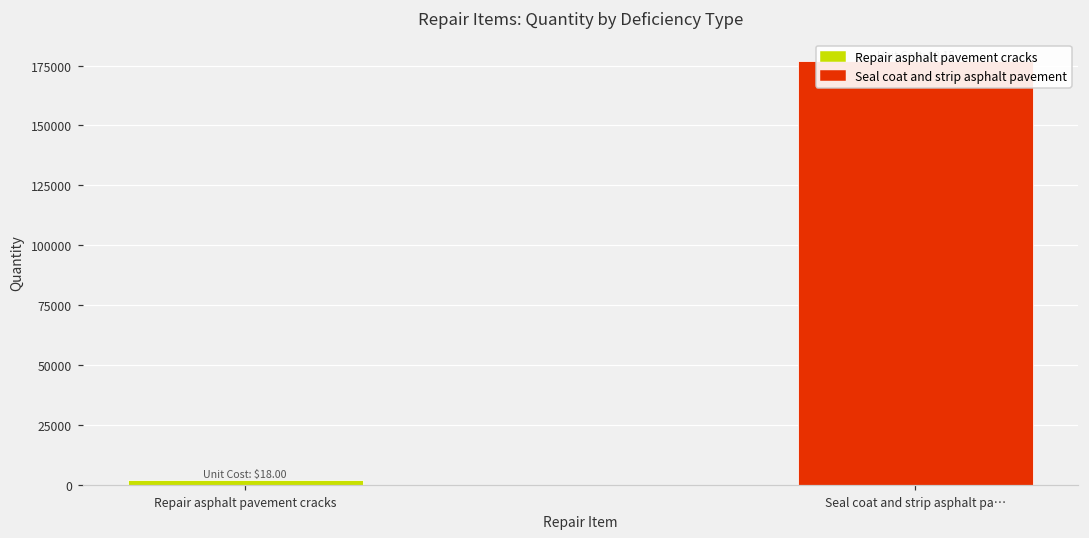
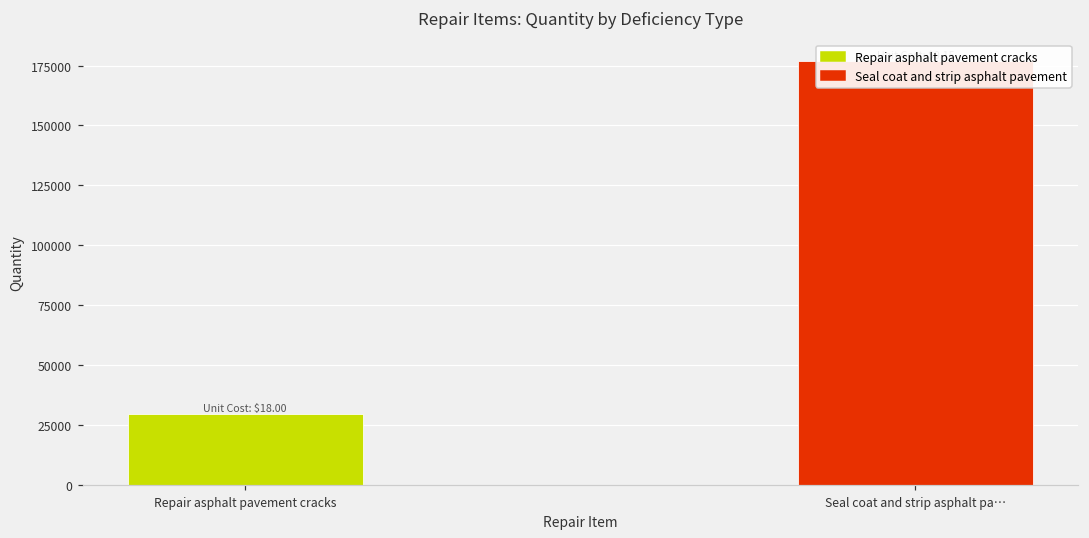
  {
-   "Repair asphalt pavement cracks": 2000
+   "Repair asphalt pavement cracks": 30000
  }
